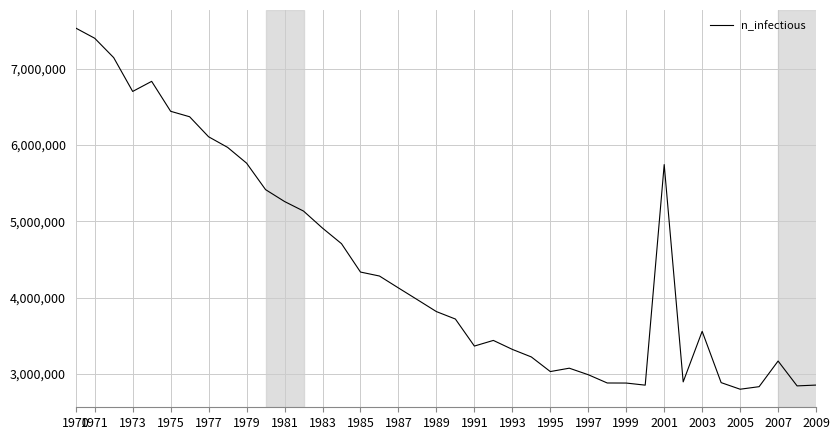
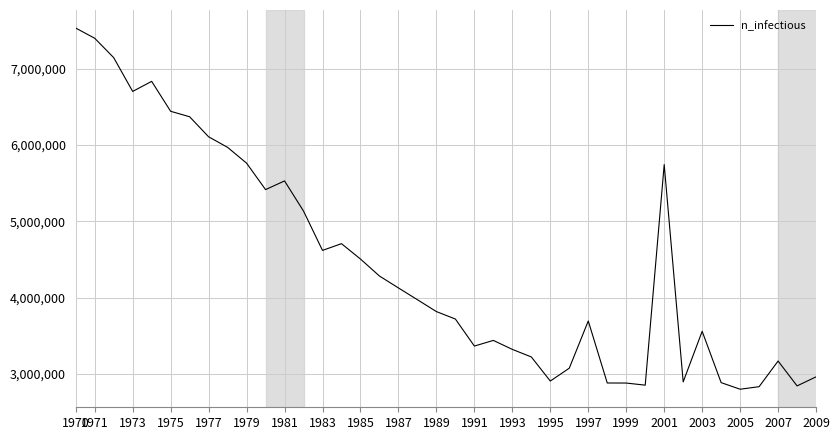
  {
    "1973": "6,700,000",
    "1975": "6,400,000",
    "1977": "6,100,000",
    "1979": "5,800,000",
-   "1981": "5,300,000",
-   "1983": "4,900,000",
-   "1985": "4,300,000",
+   "1981": "5,500,000",
+   "1983": "4,600,000",
+   "1985": "4,500,000",
    "1987": "4,100,000",
    "1989": "3,800,000",
    "1991": "3,400,000",
    "1993": "3,300,000",
-   "1995": "3,000,000",
-   "1997": "3,000,000",
+   "1995": "2,900,000",
+   "1997": "3,700,000",
    "1999": "2,900,000",
    "2001": "5,700,000",
    "2003": "3,600,000",
    "2005": "2,800,000",
    "2007": "3,200,000",
-   "2009": "2,900,000"
+   "2009": "3,000,000"
  }
